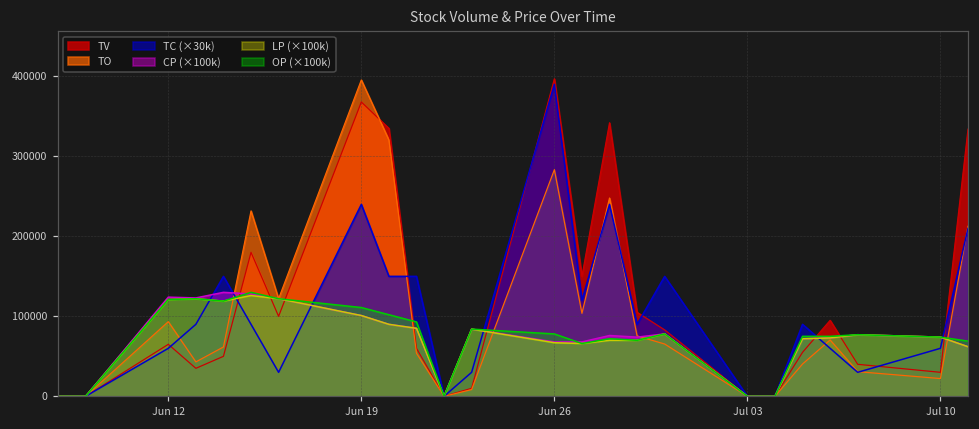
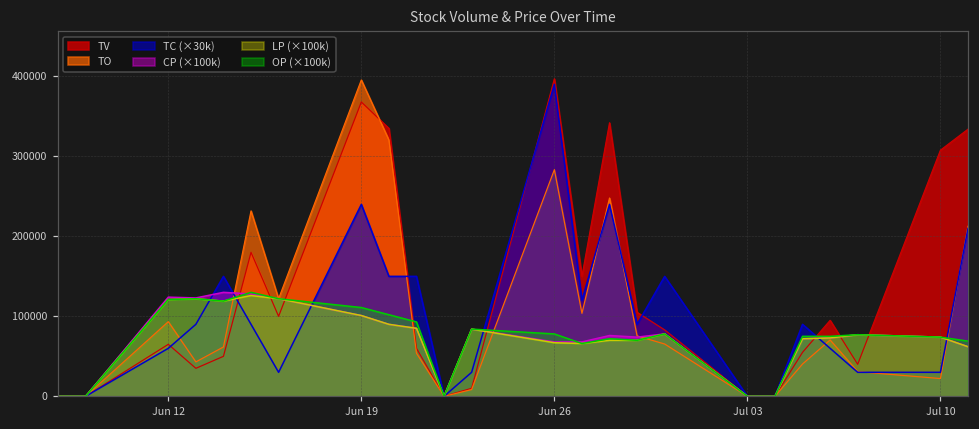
  {
    "TV": {
      "Jun 12": 70000,
      "Jun 19": 370000,
      "Jun 26": 400000,
-     "Jul 10": 30000
+     "Jul 10": 310000
    },
    "TO": {
      "Jun 12": 90000,
      "Jun 19": 400000,
      "Jun 26": 280000,
      "Jul 10": 20000
    },
    "TC (×30k)": {
      "Jun 12": 60000,
      "Jun 19": 240000,
      "Jun 26": 390000,
-     "Jul 10": 60000
+     "Jul 10": 30000
    },
    "OP (×100k)": {
      "Jun 19": 110000,
      "Jun 26": 80000
    }
  }
